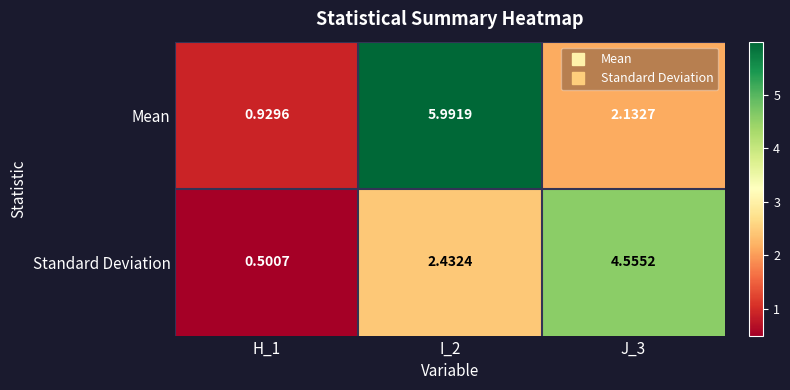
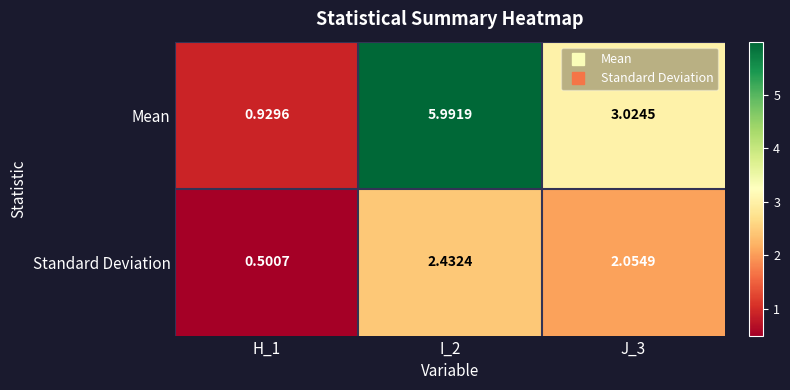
  {
    "Mean": {
      "H_1": 0.9296,
      "I_2": 5.9919,
-     "J_3": 2.1327
+     "J_3": 3.0245
    },
    "Standard Deviation": {
      "H_1": 0.5007,
      "I_2": 2.4324,
-     "J_3": 4.5552
+     "J_3": 2.0549
    }
  }
